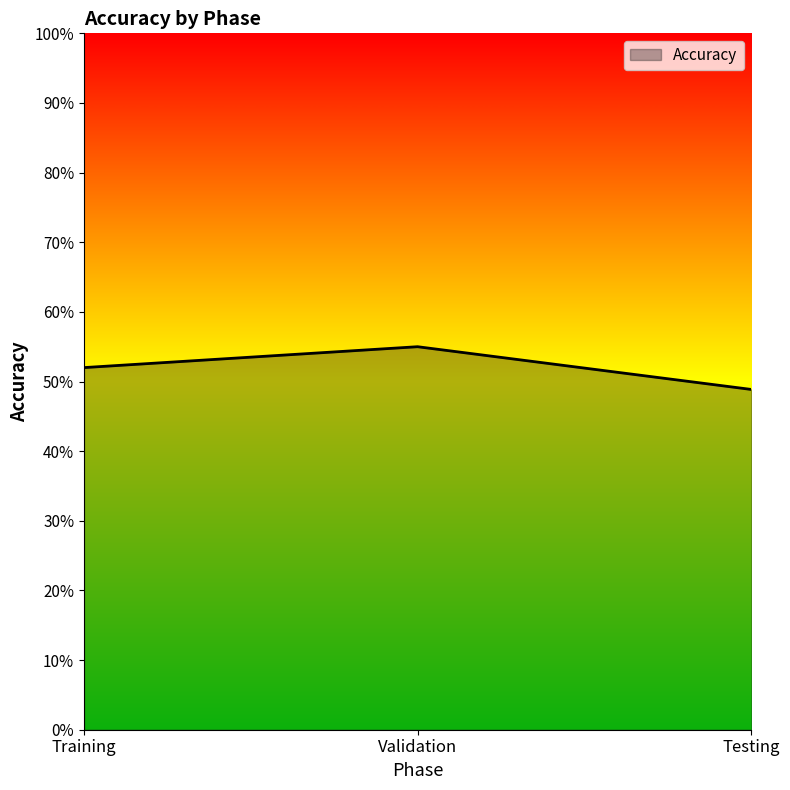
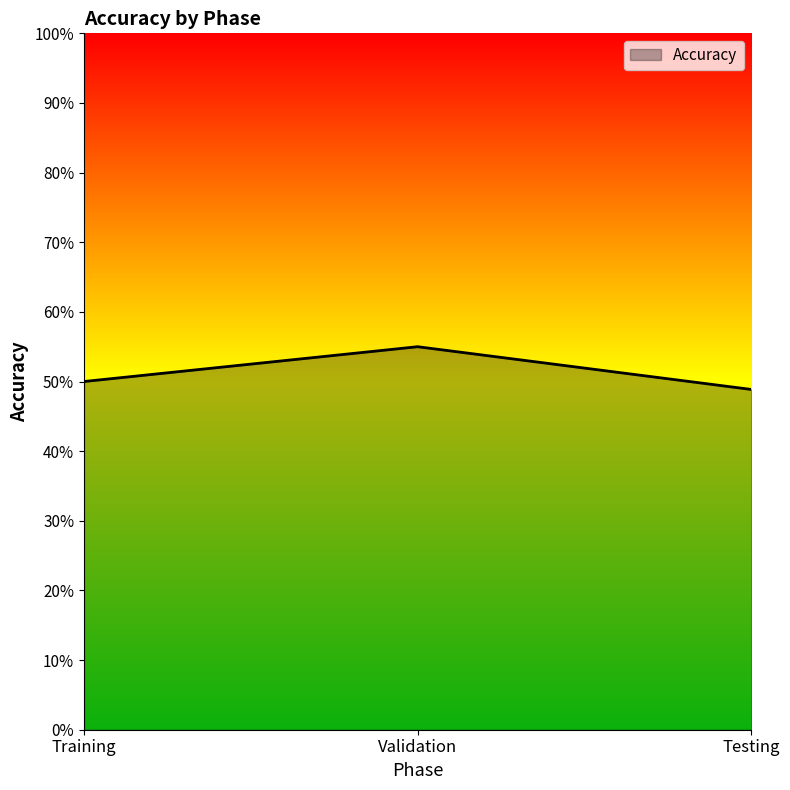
  {
-   "Training": "52%",
+   "Training": "50%",
    "Validation": "55%",
    "Testing": "49%"
  }
